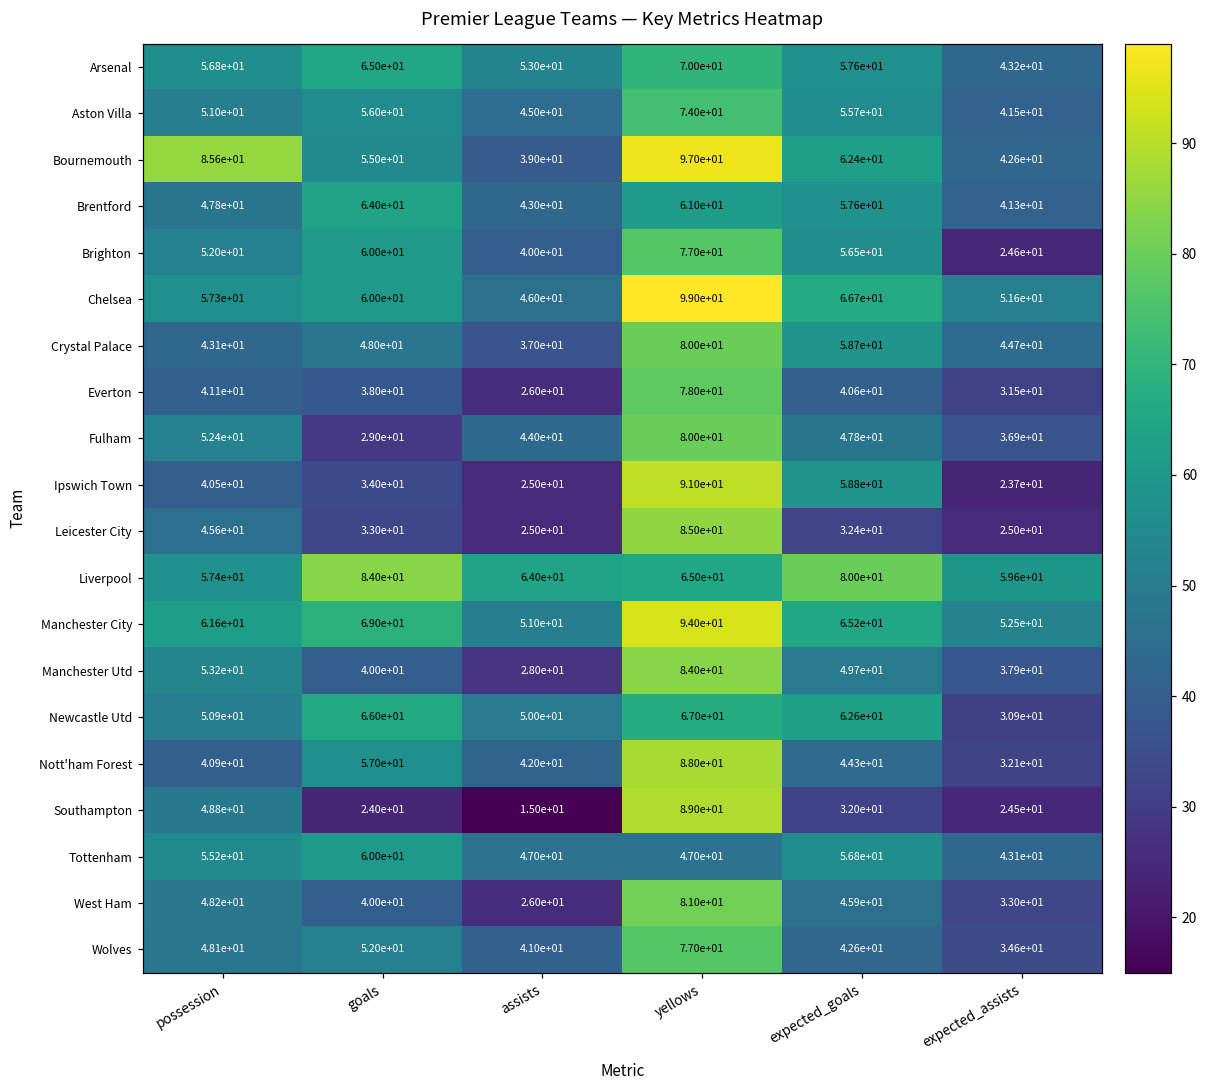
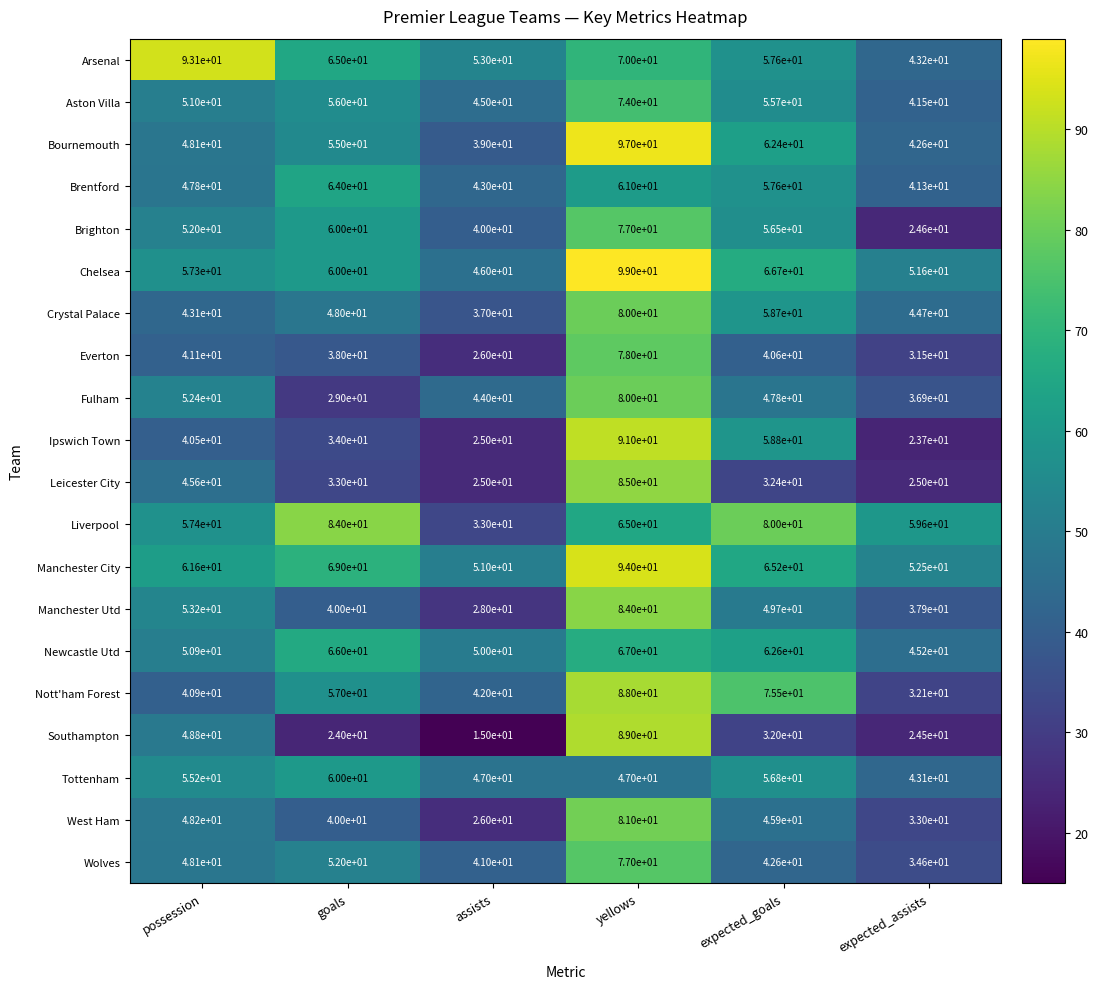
  {
    "Arsenal": {
-     "possession": "5.68e+01",
+     "possession": "9.31e+01",
      "goals": "6.50e+01",
      "assists": "5.30e+01",
      "yellows": "7.00e+01",
      "expected_goals": "5.76e+01",
      "expected_assists": "4.32e+01"
    },
    "Aston Villa": {
      "possession": "5.10e+01",
      "goals": "5.60e+01",
      "assists": "4.50e+01",
      "yellows": "7.40e+01",
      "expected_goals": "5.57e+01",
      "expected_assists": "4.15e+01"
    },
    "Bournemouth": {
-     "possession": "8.56e+01",
+     "possession": "4.81e+01",
      "goals": "5.50e+01",
      "assists": "3.90e+01",
      "yellows": "9.70e+01",
      "expected_goals": "6.24e+01",
      "expected_assists": "4.26e+01"
    },
    "Brentford": {
      "possession": "4.78e+01",
      "goals": "6.40e+01",
      "assists": "4.30e+01",
      "yellows": "6.10e+01",
      "expected_goals": "5.76e+01",
      "expected_assists": "4.13e+01"
    },
    "Brighton": {
      "possession": "5.20e+01",
      "goals": "6.00e+01",
      "assists": "4.00e+01",
      "yellows": "7.70e+01",
      "expected_goals": "5.65e+01",
      "expected_assists": "2.46e+01"
    },
    "Chelsea": {
      "possession": "5.73e+01",
      "goals": "6.00e+01",
      "assists": "4.60e+01",
      "yellows": "9.90e+01",
      "expected_goals": "6.67e+01",
      "expected_assists": "5.16e+01"
    },
    "Crystal Palace": {
      "possession": "4.31e+01",
      "goals": "4.80e+01",
      "assists": "3.70e+01",
      "yellows": "8.00e+01",
      "expected_goals": "5.87e+01",
      "expected_assists": "4.47e+01"
    },
    "Everton": {
      "possession": "4.11e+01",
      "goals": "3.80e+01",
      "assists": "2.60e+01",
      "yellows": "7.80e+01",
      "expected_goals": "4.06e+01",
      "expected_assists": "3.15e+01"
    },
    "Fulham": {
      "possession": "5.24e+01",
      "goals": "2.90e+01",
      "assists": "4.40e+01",
      "yellows": "8.00e+01",
      "expected_goals": "4.78e+01",
      "expected_assists": "3.69e+01"
    },
    "Ipswich Town": {
      "possession": "4.05e+01",
      "goals": "3.40e+01",
      "assists": "2.50e+01",
      "yellows": "9.10e+01",
      "expected_goals": "5.88e+01",
      "expected_assists": "2.37e+01"
    },
    "Leicester City": {
      "possession": "4.56e+01",
      "goals": "3.30e+01",
      "assists": "2.50e+01",
      "yellows": "8.50e+01",
      "expected_goals": "3.24e+01",
      "expected_assists": "2.50e+01"
    },
    "Liverpool": {
      "possession": "5.74e+01",
      "goals": "8.40e+01",
-     "assists": "6.40e+01",
+     "assists": "3.30e+01",
      "yellows": "6.50e+01",
      "expected_goals": "8.00e+01",
      "expected_assists": "5.96e+01"
    },
    "Manchester City": {
      "possession": "6.16e+01",
      "goals": "6.90e+01",
      "assists": "5.10e+01",
      "yellows": "9.40e+01",
      "expected_goals": "6.52e+01",
      "expected_assists": "5.25e+01"
    },
    "Manchester Utd": {
      "possession": "5.32e+01",
      "goals": "4.00e+01",
      "assists": "2.80e+01",
      "yellows": "8.40e+01",
      "expected_goals": "4.97e+01",
      "expected_assists": "3.79e+01"
    },
    "Newcastle Utd": {
      "possession": "5.09e+01",
      "goals": "6.60e+01",
      "assists": "5.00e+01",
      "yellows": "6.70e+01",
      "expected_goals": "6.26e+01",
-     "expected_assists": "3.09e+01"
+     "expected_assists": "4.52e+01"
    },
    "Nott'ham Forest": {
      "possession": "4.09e+01",
      "goals": "5.70e+01",
      "assists": "4.20e+01",
      "yellows": "8.80e+01",
-     "expected_goals": "4.43e+01",
+     "expected_goals": "7.55e+01",
      "expected_assists": "3.21e+01"
    },
    "Southampton": {
      "possession": "4.88e+01",
      "goals": "2.40e+01",
      "assists": "1.50e+01",
      "yellows": "8.90e+01",
      "expected_goals": "3.20e+01",
      "expected_assists": "2.45e+01"
    },
    "Tottenham": {
      "possession": "5.52e+01",
      "goals": "6.00e+01",
      "assists": "4.70e+01",
      "yellows": "4.70e+01",
      "expected_goals": "5.68e+01",
      "expected_assists": "4.31e+01"
    },
    "West Ham": {
      "possession": "4.82e+01",
      "goals": "4.00e+01",
      "assists": "2.60e+01",
      "yellows": "8.10e+01",
      "expected_goals": "4.59e+01",
      "expected_assists": "3.30e+01"
    },
    "Wolves": {
      "possession": "4.81e+01",
      "goals": "5.20e+01",
      "assists": "4.10e+01",
      "yellows": "7.70e+01",
      "expected_goals": "4.26e+01",
      "expected_assists": "3.46e+01"
    }
  }
